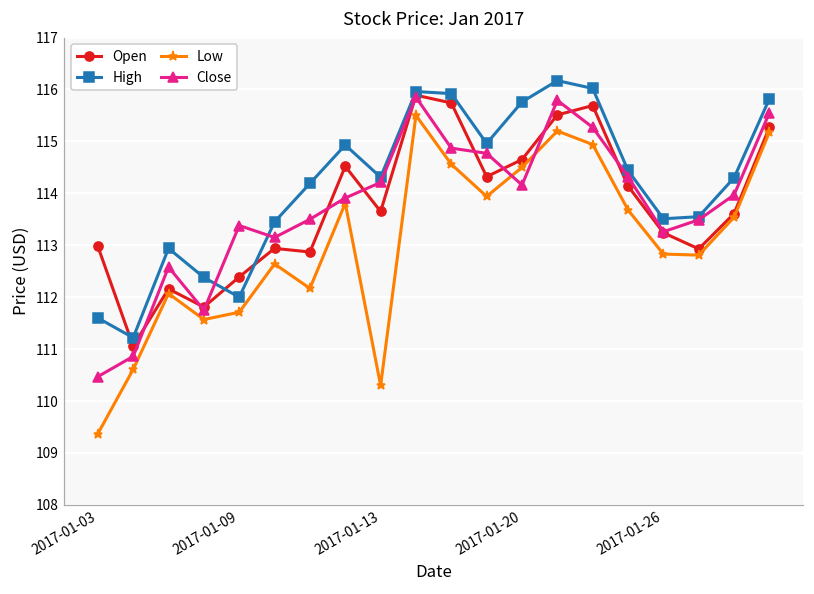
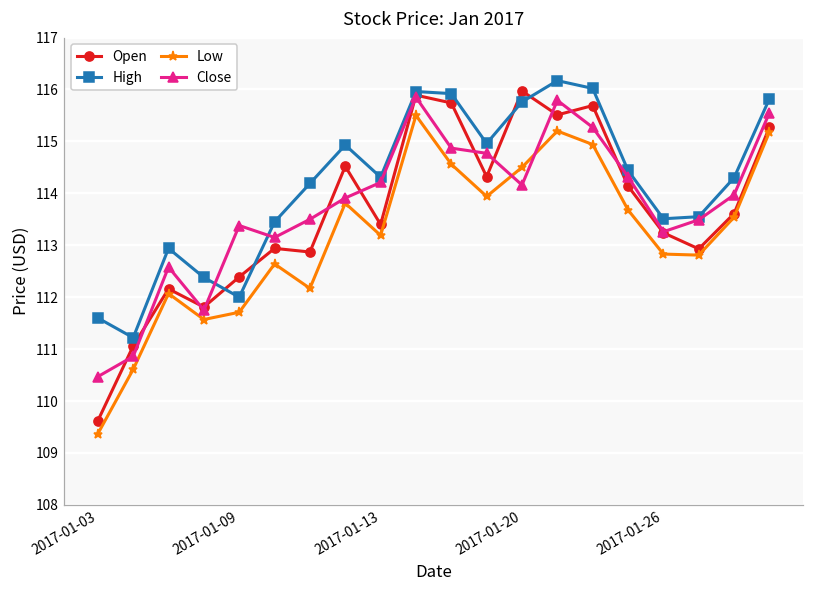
  {
    "Open": {
-     "2017-01-03": 113.0,
+     "2017-01-03": 109.6,
      "2017-01-09": 112.4,
-     "2017-01-13": 113.7,
-     "2017-01-20": 114.7
+     "2017-01-13": 113.4,
+     "2017-01-20": 116.0
    },
    "High": {
      "2017-01-03": 111.6,
      "2017-01-09": 112.0,
      "2017-01-13": 114.3,
      "2017-01-20": 115.8,
      "2017-01-26": 113.5
    },
    "Low": {
      "2017-01-03": 109.4,
      "2017-01-09": 111.7,
-     "2017-01-13": 110.3,
+     "2017-01-13": 113.2,
      "2017-01-20": 114.5,
      "2017-01-26": 112.8
    },
    "Close": {
      "2017-01-03": 110.5,
      "2017-01-09": 113.4,
      "2017-01-13": 114.2,
      "2017-01-20": 114.2
    }
  }
